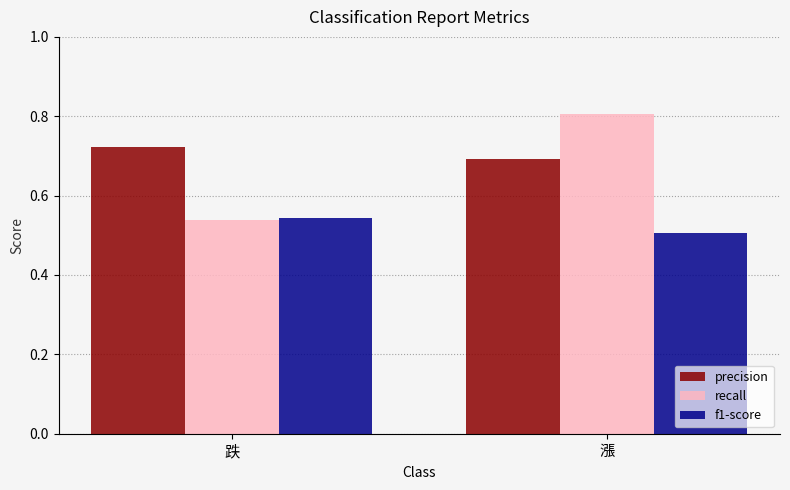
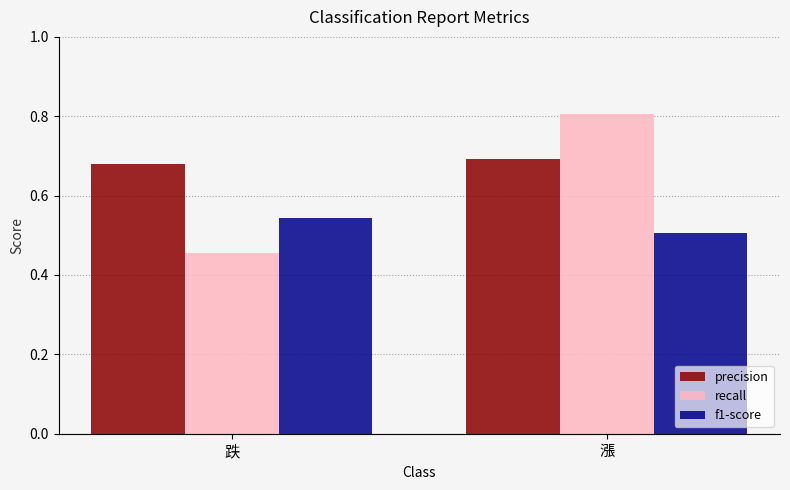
  {
    "precision": {
-     "跌": 0.72,
+     "跌": 0.68,
      "漲": 0.69
    },
    "recall": {
-     "跌": 0.54,
+     "跌": 0.46,
      "漲": 0.81
    },
    "f1-score": {
      "跌": 0.54,
      "漲": 0.51
    }
  }
